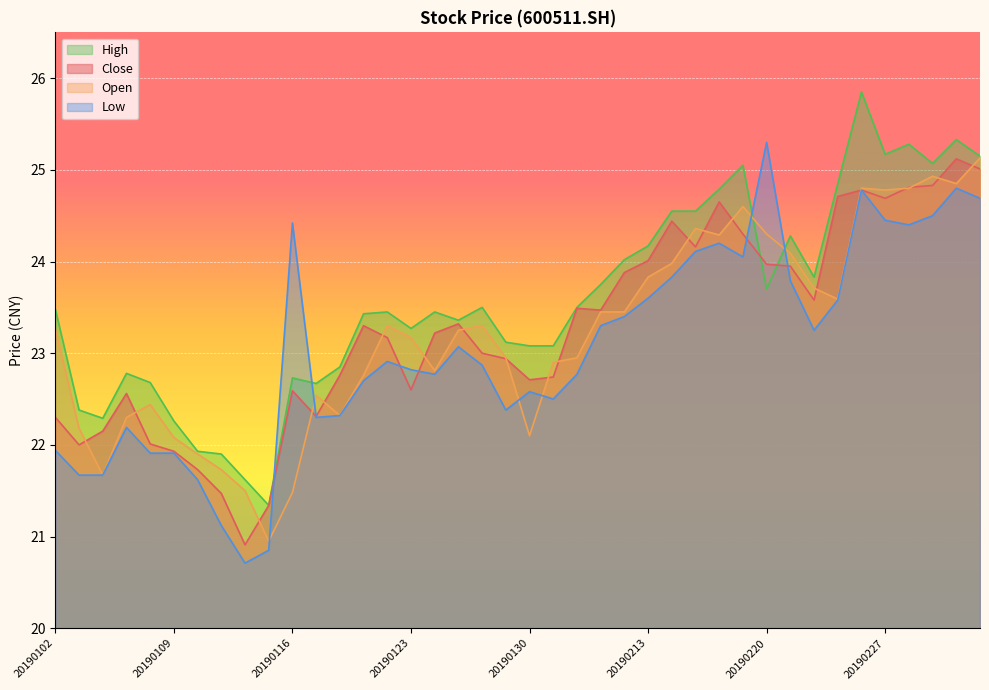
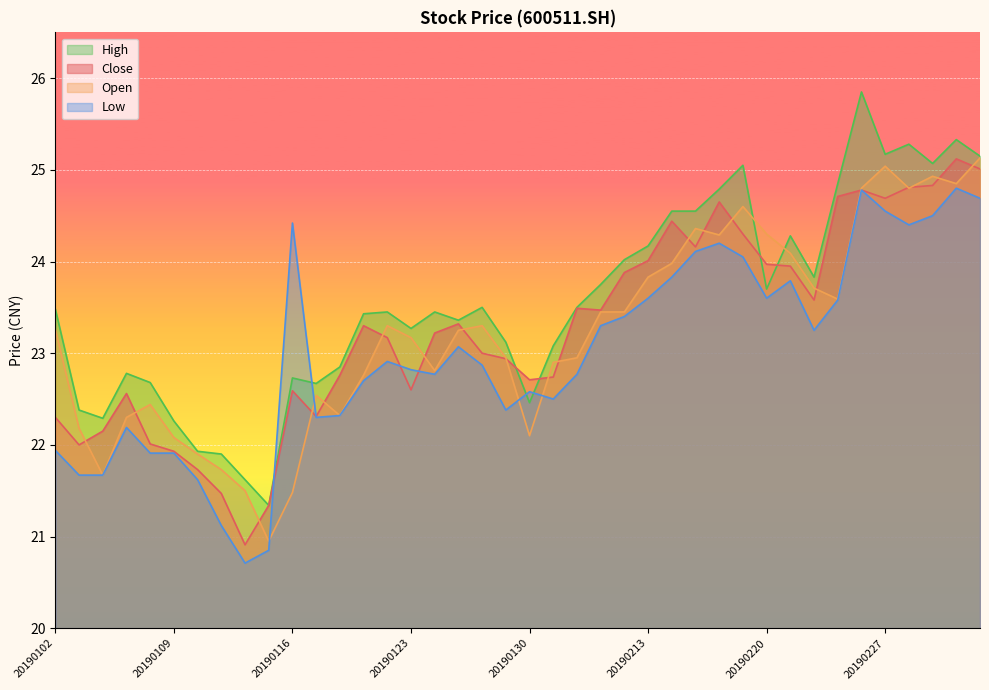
  {
    "High": {
      "20190102": 23.5,
      "20190109": 22.3,
      "20190116": 22.7,
      "20190123": 23.3,
-     "20190130": 23.1,
+     "20190130": 22.5,
      "20190213": 24.2,
      "20190220": 23.7,
      "20190227": 25.2
    },
    "Close": {
      "20190102": 22.3,
      "20190116": 22.6,
      "20190123": 22.6,
      "20190130": 22.7,
      "20190213": 24.0,
      "20190220": 24.0,
      "20190227": 24.7
    },
    "Open": {
      "20190102": 23.3,
      "20190109": 22.1,
      "20190116": 21.5,
      "20190123": 23.2,
      "20190130": 22.1,
      "20190213": 23.8,
      "20190220": 24.3,
-     "20190227": 24.8
+     "20190227": 25.0
    },
    "Low": {
      "20190102": 21.9,
      "20190116": 24.4,
      "20190123": 22.8,
      "20190130": 22.6,
      "20190213": 23.6,
-     "20190220": 25.3,
-     "20190227": 24.5
+     "20190220": 23.6,
+     "20190227": 24.6
    }
  }
